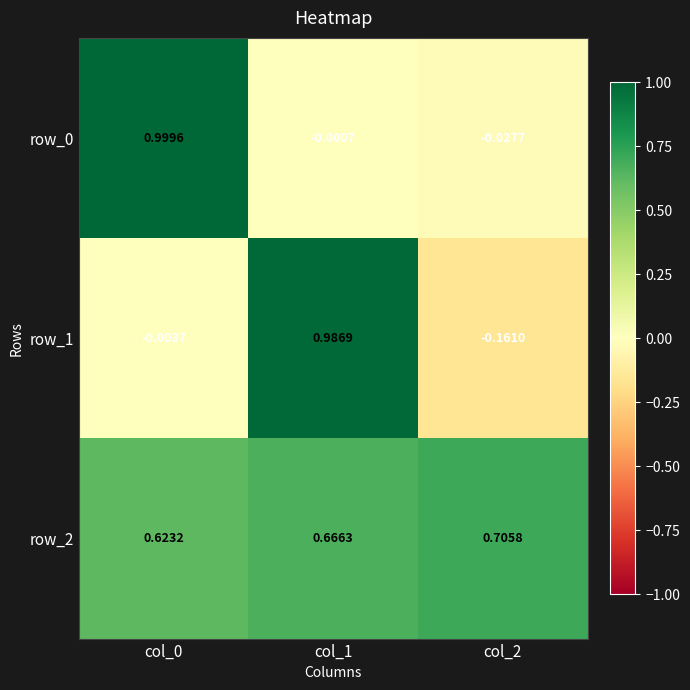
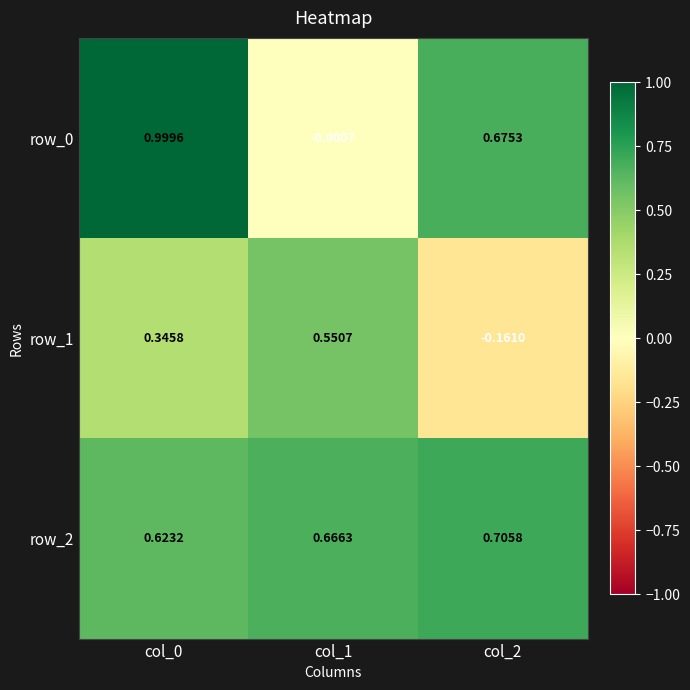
  {
    "row_0": {
      "col_0": 0.9996,
      "col_1": -0.0007,
-     "col_2": -0.0277
+     "col_2": 0.6753
    },
    "row_1": {
-     "col_0": -0.0037,
-     "col_1": 0.9869,
+     "col_0": 0.3458,
+     "col_1": 0.5507,
      "col_2": -0.1610
    },
    "row_2": {
      "col_0": 0.6232,
      "col_1": 0.6663,
      "col_2": 0.7058
    }
  }
